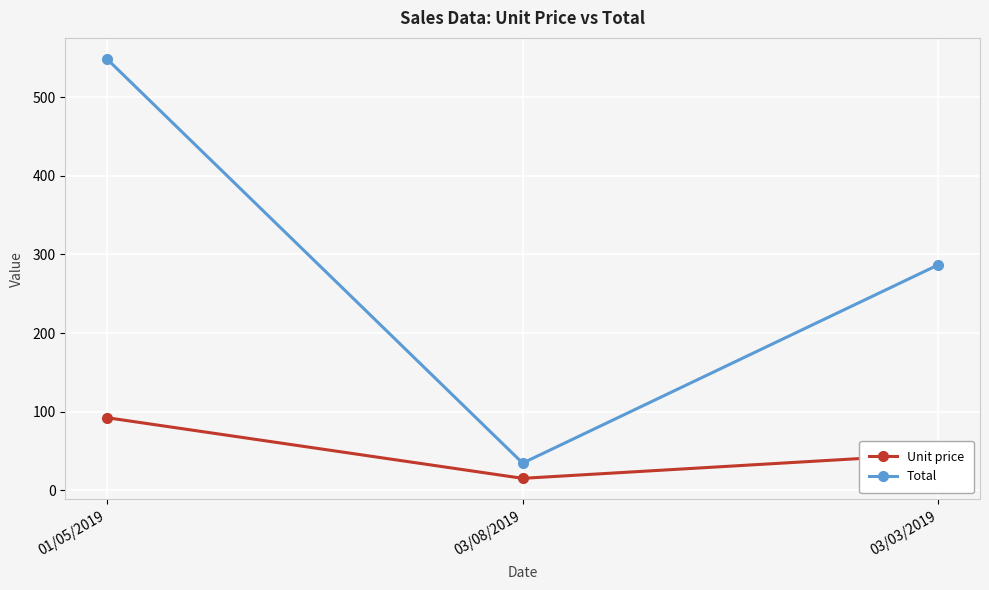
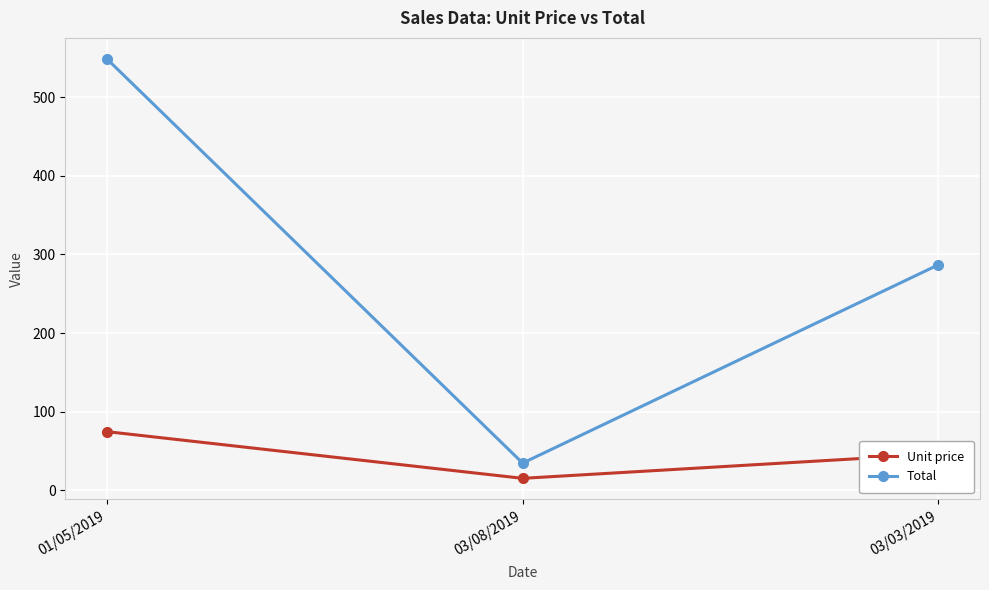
  {
    "Unit price": {
-     "01/05/2019": 90,
+     "01/05/2019": 70,
      "03/08/2019": 20
    },
    "Total": {
      "01/05/2019": 550,
      "03/08/2019": 30,
      "03/03/2019": 290
    }
  }
